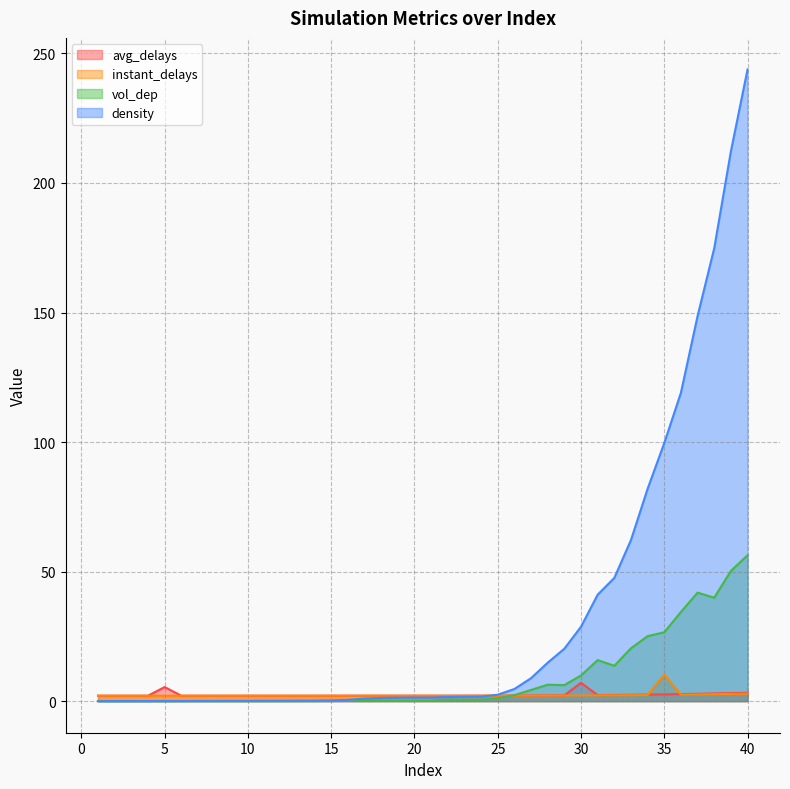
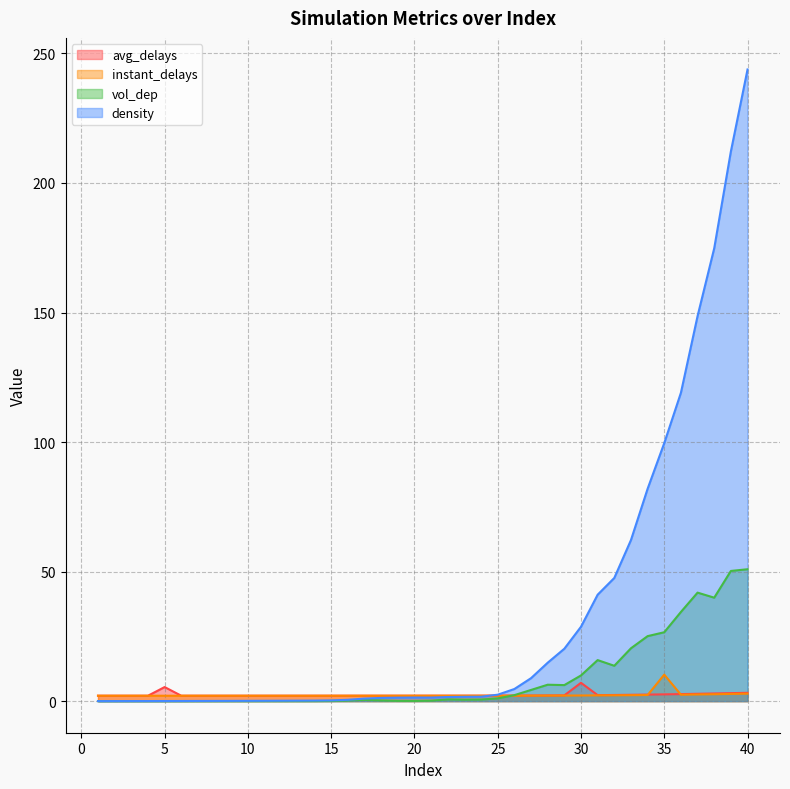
  {
    "avg_delays": {
      "5": 5,
      "30": 7,
      "35": 3
    },
    "instant_delays": {
      "5": 2,
      "30": 2,
      "35": 10
    },
    "vol_dep": {
      "20": 0,
      "25": 1,
      "30": 10,
      "35": 27,
-     "40": 56
+     "40": 51
    },
    "density": {
      "30": 29,
      "35": 100,
      "40": 244
    }
  }
